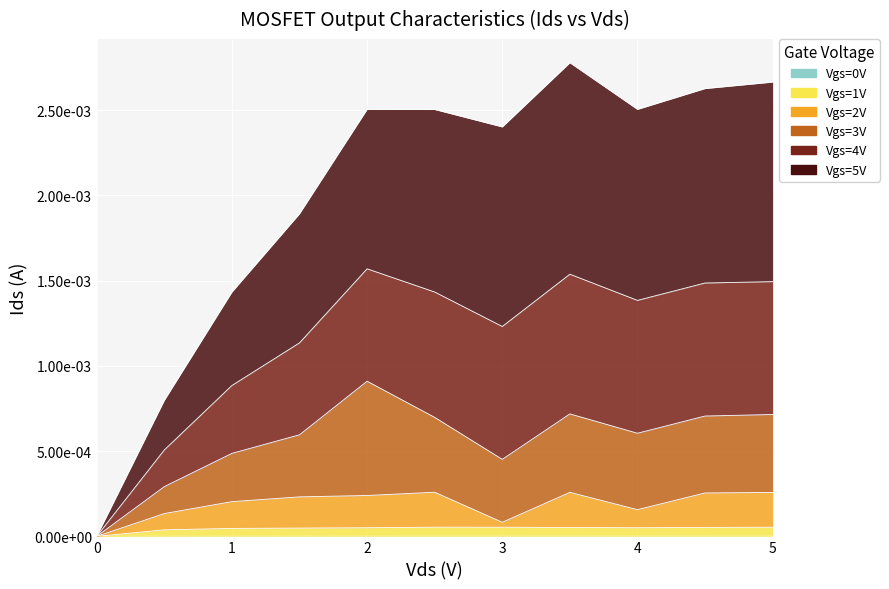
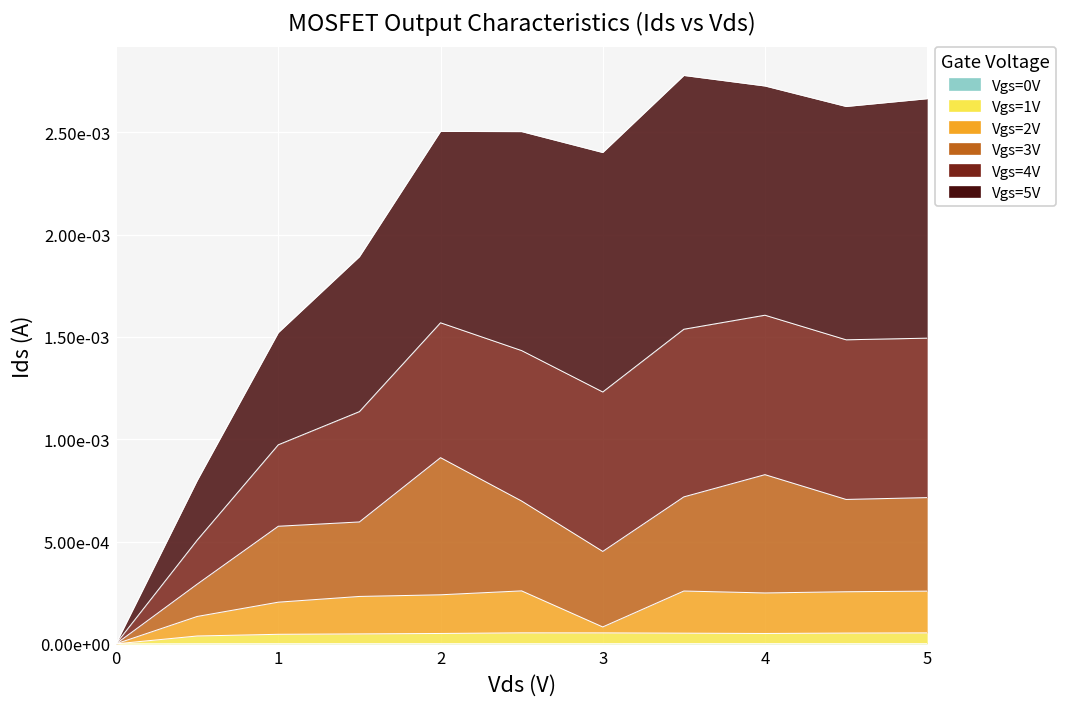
  {
    "Vgs=0V": {
      "1": 0.00000,
      "2": 0.00000,
      "3": 0.00000,
      "4": 0.00000,
      "5": 0.00000
    },
    "Vgs=1V": {
      "1": 0.00005,
      "2": 0.00005,
      "3": 0.00005,
      "4": 0.00005,
      "5": 0.00005
    },
    "Vgs=2V": {
      "1": 0.00016,
      "2": 0.00019,
      "3": 0.00003,
-     "4": 0.00011,
+     "4": 0.00020,
      "5": 0.00020
    },
    "Vgs=3V": {
-     "1": 0.00028,
+     "1": 0.00037,
      "2": 0.00067,
      "3": 0.00037,
-     "4": 0.00045,
+     "4": 0.00058,
      "5": 0.00046
    }
  }
